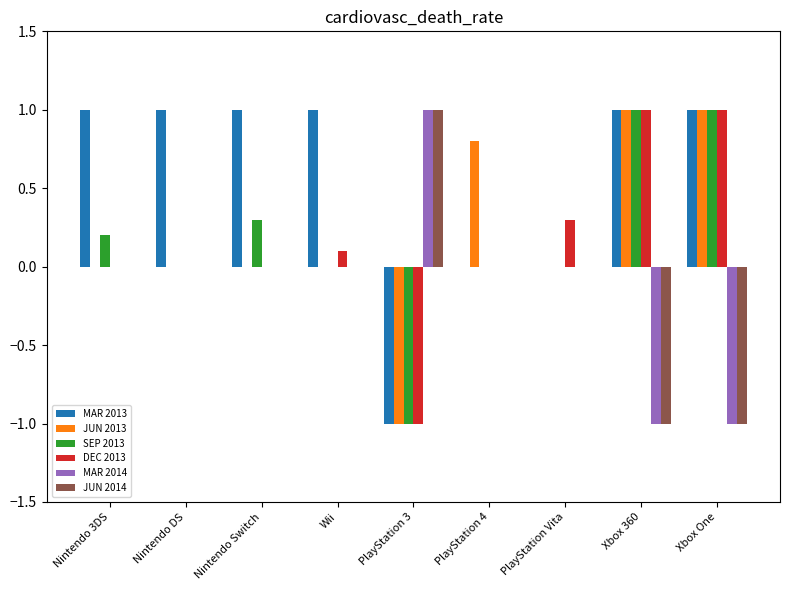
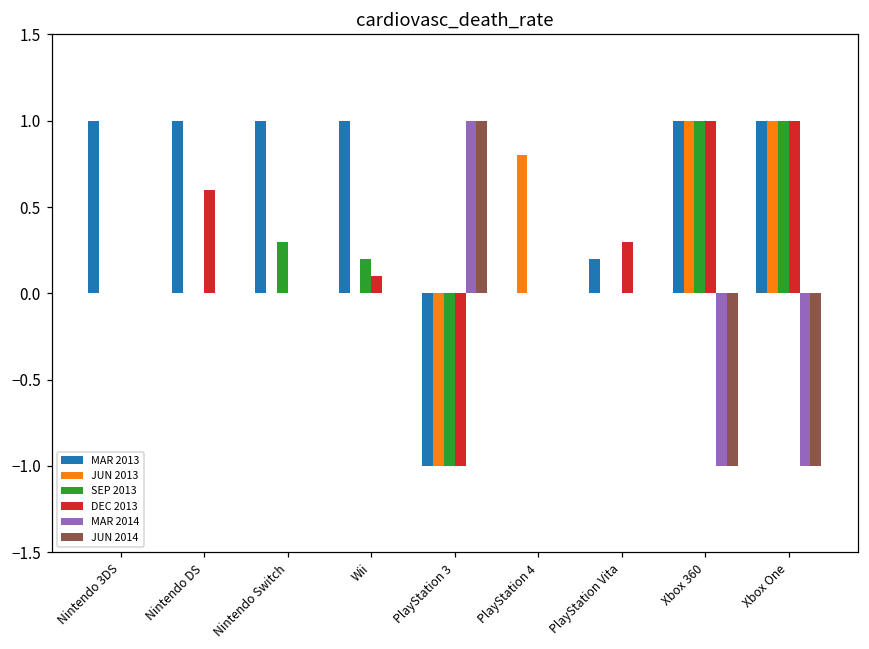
  {
    "MAR 2013": {
      "Nintendo 3DS": 1.0,
      "Nintendo DS": 1.0,
      "Nintendo Switch": 1.0,
      "Wii": 1.0,
      "PlayStation 3": -1.0,
      "PlayStation 4": 0.0,
-     "PlayStation Vita": 0.0,
+     "PlayStation Vita": 0.2,
      "Xbox 360": 1.0,
      "Xbox One": 1.0
    },
    "JUN 2013": {
      "Nintendo 3DS": 0.0,
      "Nintendo DS": 0.0,
      "Nintendo Switch": 0.0,
      "Wii": 0.0,
      "PlayStation 3": -1.0,
      "PlayStation 4": 0.8,
      "PlayStation Vita": 0.0,
      "Xbox 360": 1.0,
      "Xbox One": 1.0
    },
    "SEP 2013": {
-     "Nintendo 3DS": 0.2,
+     "Nintendo 3DS": 0.0,
      "Nintendo DS": 0.0,
      "Nintendo Switch": 0.3,
-     "Wii": 0.0,
+     "Wii": 0.2,
      "PlayStation 3": -1.0,
      "PlayStation 4": 0.0,
      "PlayStation Vita": 0.0,
      "Xbox 360": 1.0,
      "Xbox One": 1.0
    },
    "DEC 2013": {
      "Nintendo 3DS": 0.0,
-     "Nintendo DS": 0.0,
+     "Nintendo DS": 0.6,
      "Nintendo Switch": 0.0,
      "Wii": 0.1,
      "PlayStation 3": -1.0,
      "PlayStation 4": 0.0,
      "PlayStation Vita": 0.3,
      "Xbox 360": 1.0,
      "Xbox One": 1.0
    },
    "MAR 2014": {
      "Nintendo 3DS": 0.0,
      "Nintendo DS": 0.0,
      "Nintendo Switch": 0.0,
      "Wii": 0.0,
      "PlayStation 3": 1.0,
      "PlayStation 4": 0.0,
      "PlayStation Vita": 0.0,
      "Xbox 360": -1.0,
      "Xbox One": -1.0
    },
    "JUN 2014": {
      "Nintendo 3DS": 0.0,
      "Nintendo DS": 0.0,
      "Nintendo Switch": 0.0,
      "Wii": 0.0,
      "PlayStation 3": 1.0,
      "PlayStation 4": 0.0,
      "PlayStation Vita": 0.0,
      "Xbox 360": -1.0,
      "Xbox One": -1.0
    }
  }
